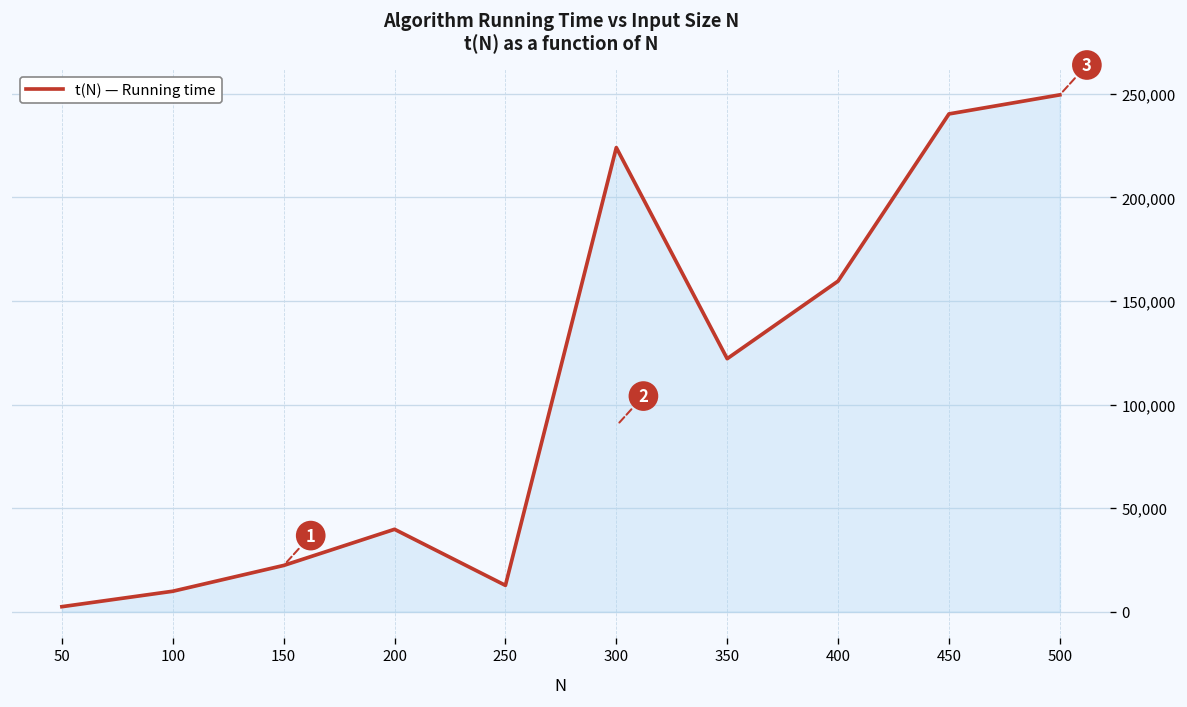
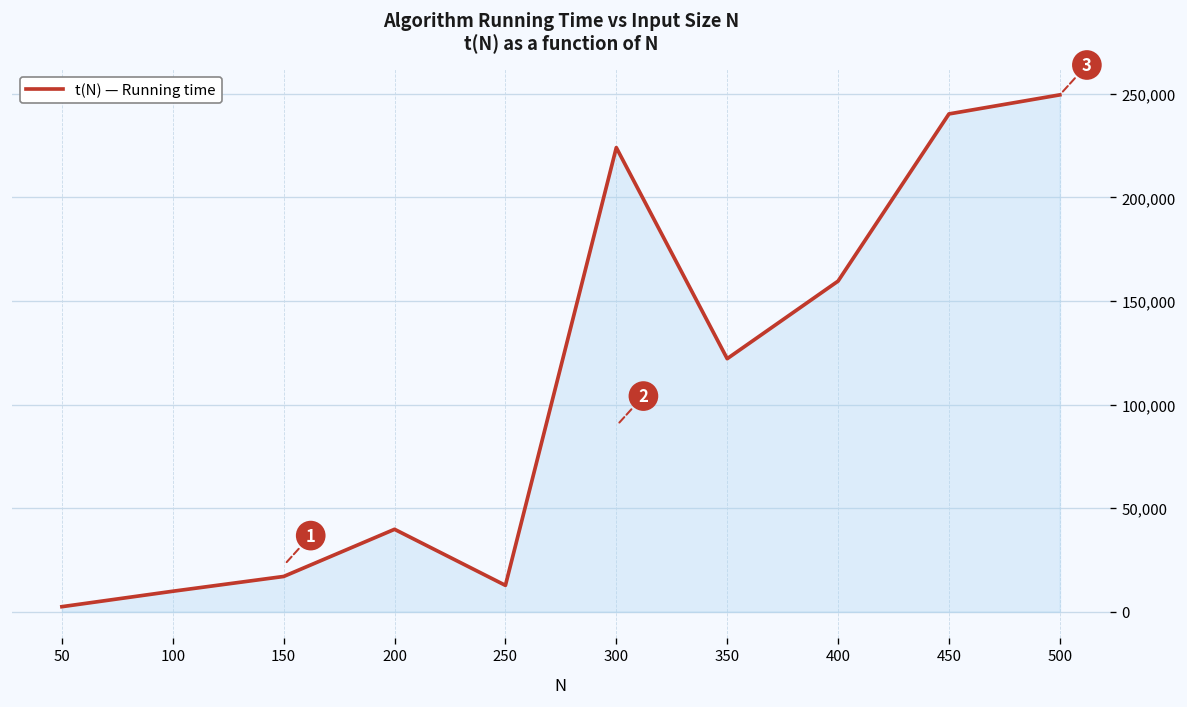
  {
    "50": "2,000",
    "100": "10,000",
-   "150": "22,000",
+   "150": "17,000",
    "200": "40,000",
    "250": "13,000",
    "300": "224,000",
    "350": "122,000",
    "400": "160,000",
    "450": "240,000",
    "500": "250,000"
  }
